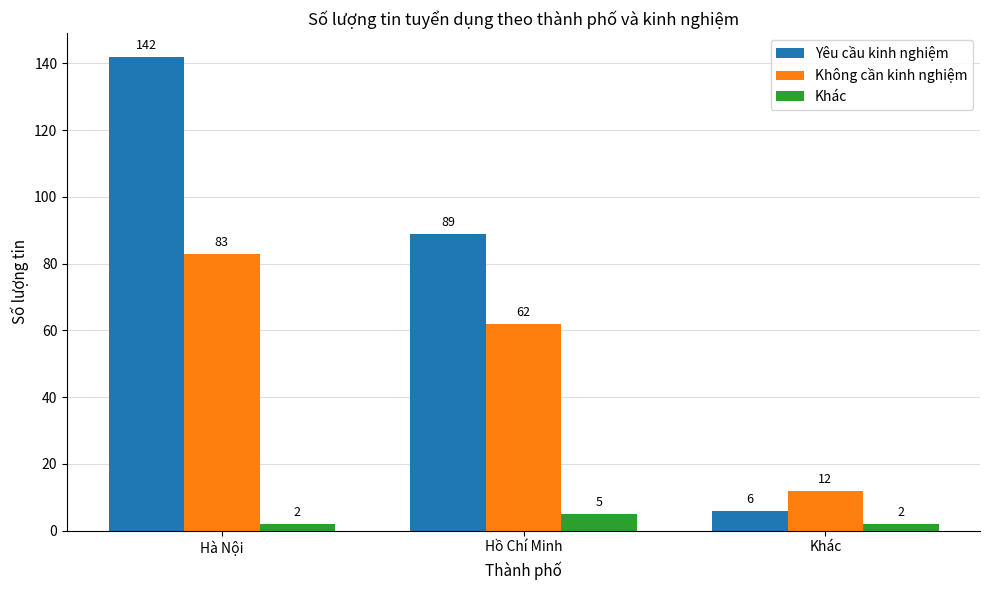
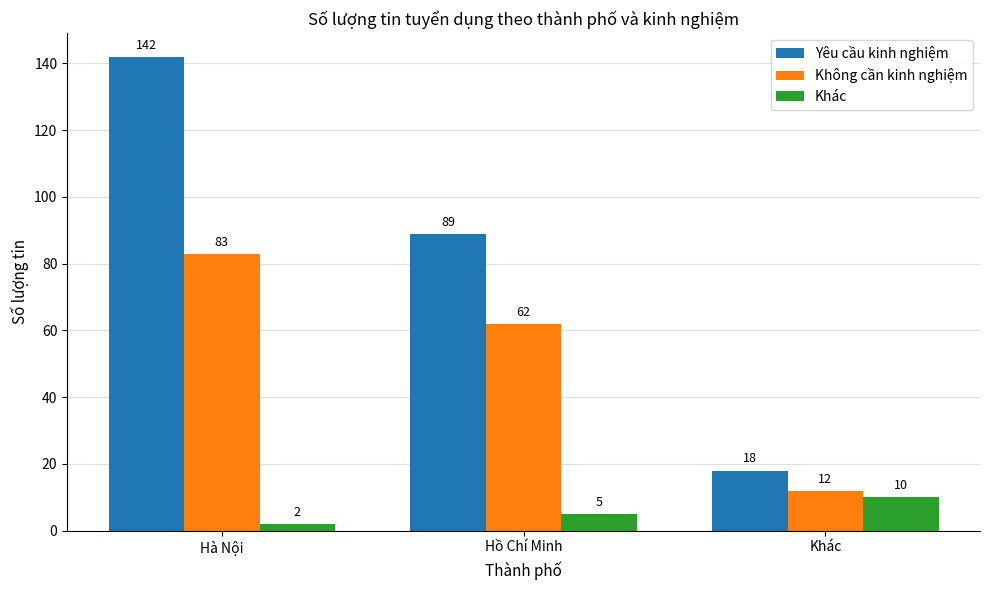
  {
    "Yêu cầu kinh nghiệm": {
      "Hà Nội": 142,
      "Hồ Chí Minh": 89,
-     "Khác": 6
+     "Khác": 18
    },
    "Không cần kinh nghiệm": {
      "Hà Nội": 83,
      "Hồ Chí Minh": 62,
      "Khác": 12
    },
    "Khác": {
      "Hà Nội": 2,
      "Hồ Chí Minh": 5,
-     "Khác": 2
+     "Khác": 10
    }
  }
